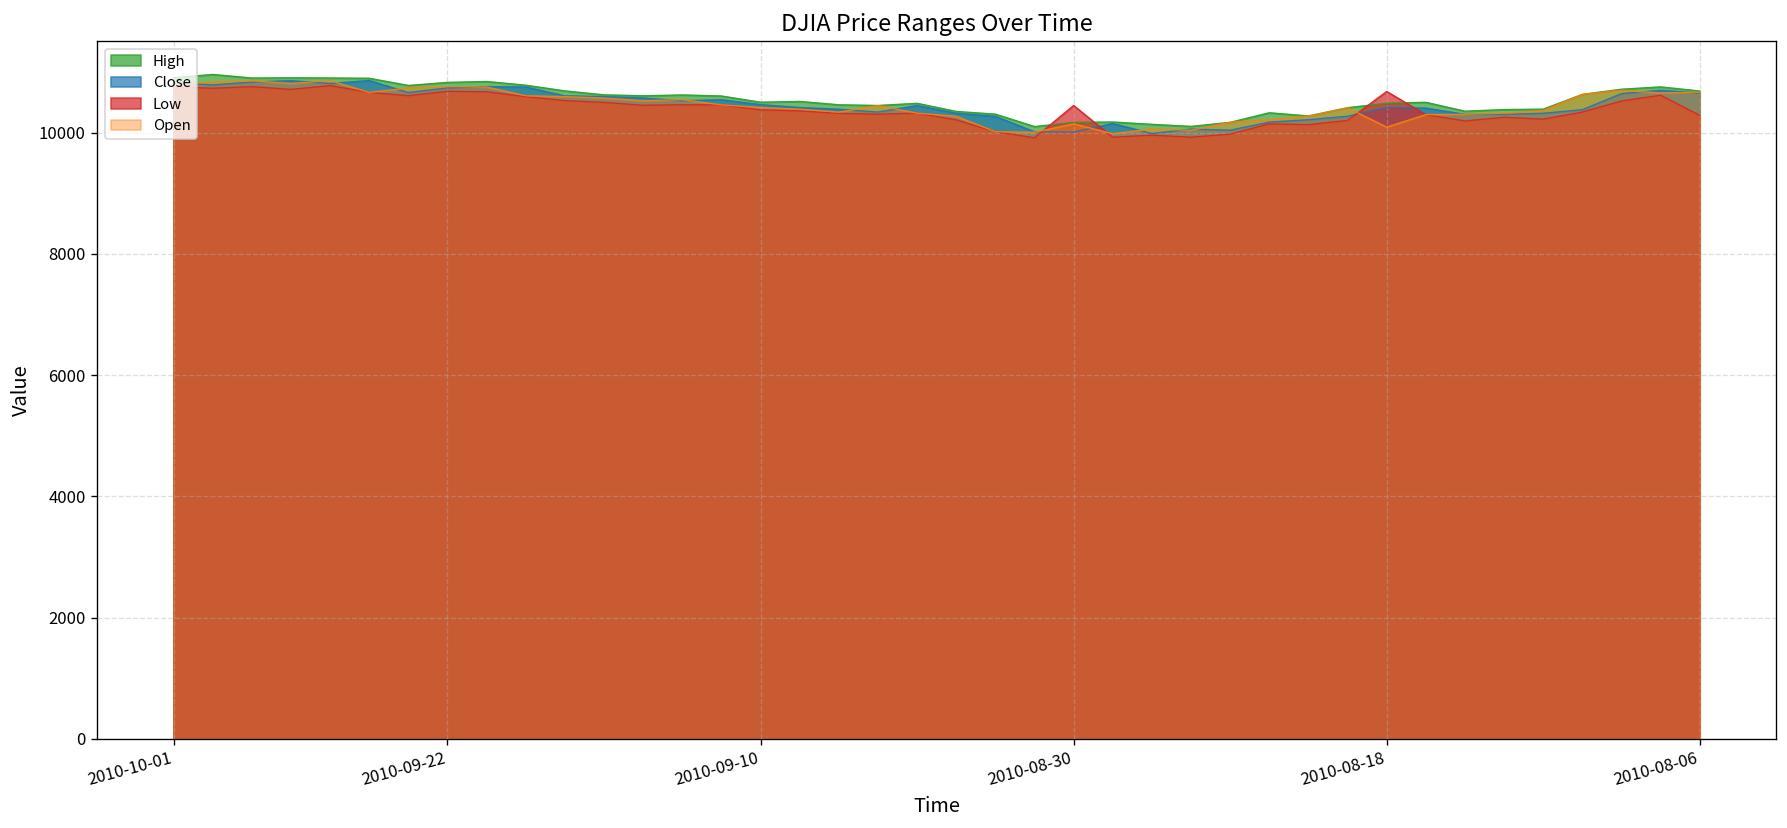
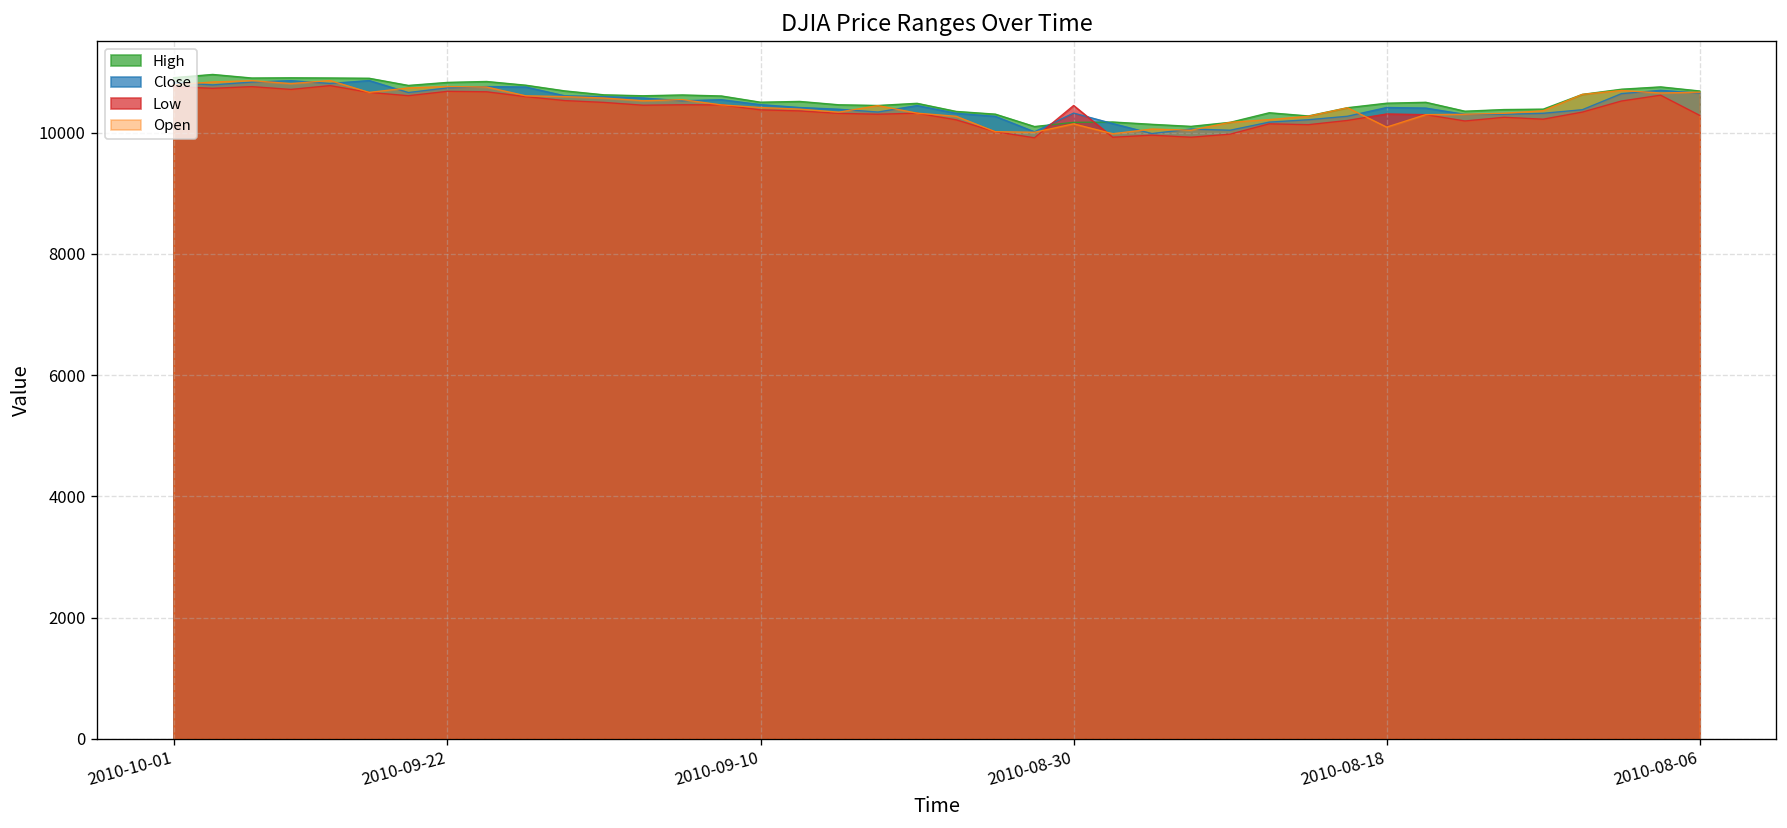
  {
    "High": {
      "2010-09-22": 10800,
      "2010-08-18": 10500
    },
    "Close": {
-     "2010-08-30": 10000,
+     "2010-08-30": 10300,
      "2010-08-18": 10400
    },
    "Low": {
      "2010-09-22": 10700,
      "2010-08-30": 10400,
-     "2010-08-18": 10700,
+     "2010-08-18": 10300,
      "2010-08-06": 10300
    },
    "Open": {
      "2010-08-18": 10100
    }
  }
